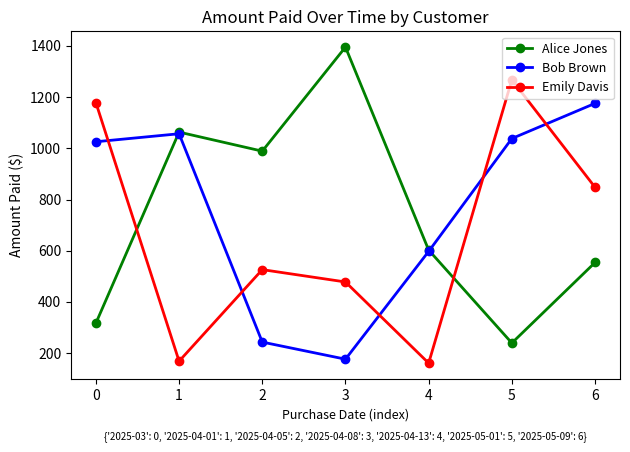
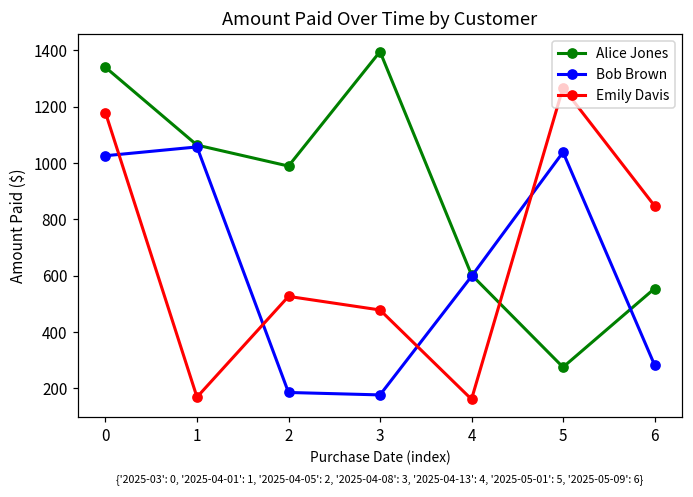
  {
    "Alice Jones": {
-     "0": 320,
+     "0": 1340,
      "2": 990,
      "3": 1400,
-     "5": 240,
+     "5": 270,
      "6": 550
    },
    "Bob Brown": {
      "0": 1030,
-     "2": 240,
+     "2": 180,
      "3": 180,
      "5": 1040,
-     "6": 1180
+     "6": 280
    },
    "Emily Davis": {
      "0": 1180,
      "1": 170,
      "2": 530,
      "3": 480,
      "4": 160,
      "6": 850
    }
  }
